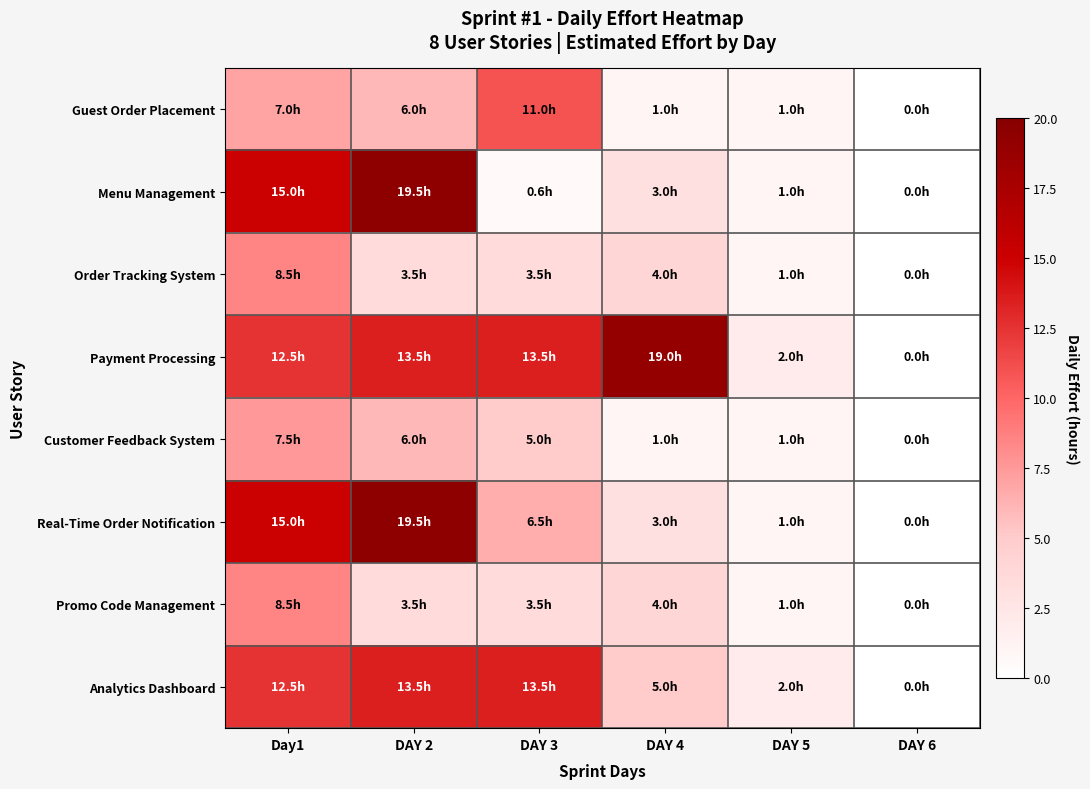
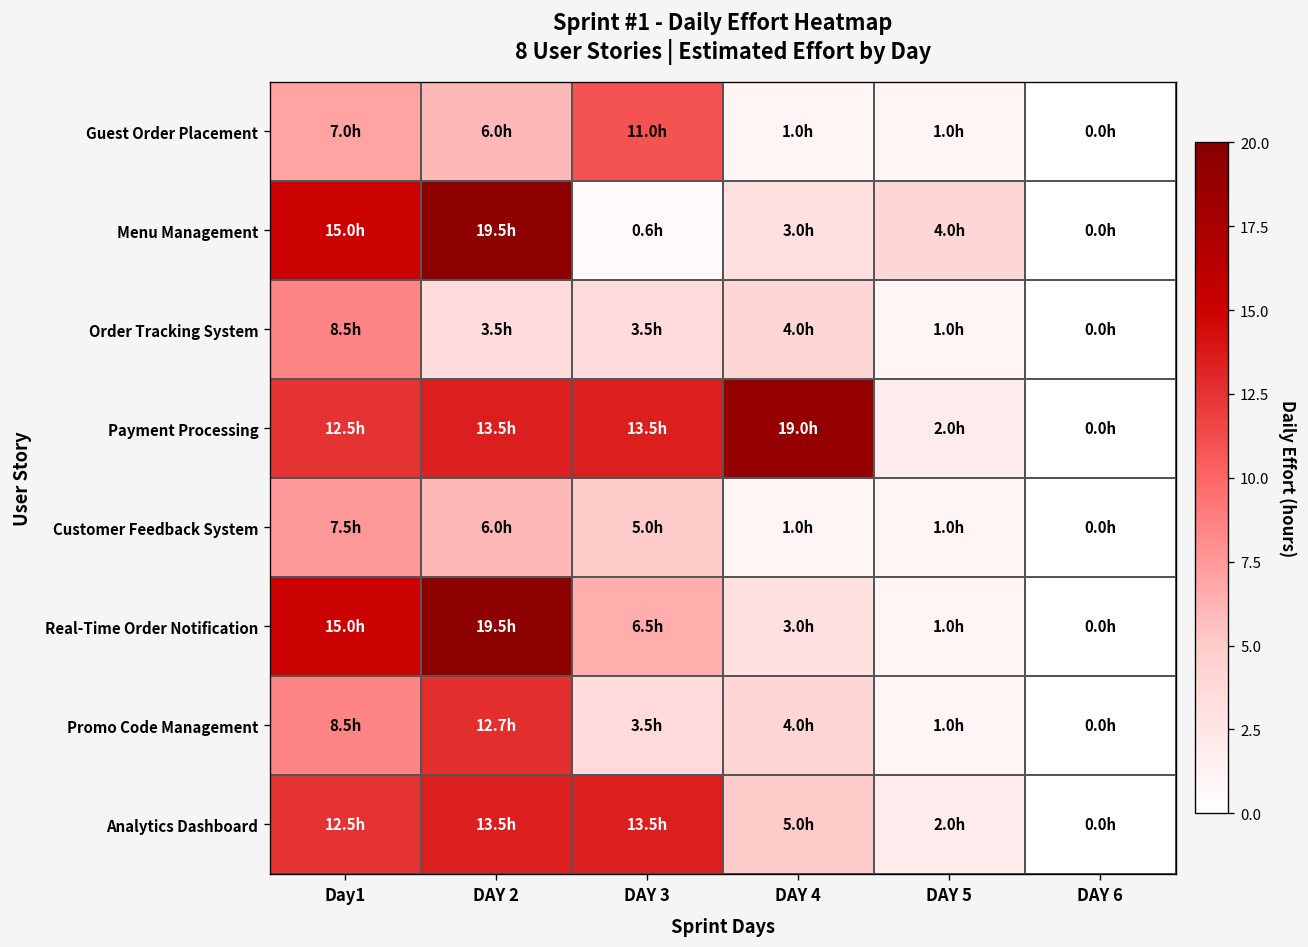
  {
    "Menu Management": {
-     "DAY 5": "1.0h"
+     "DAY 5": "4.0h"
    },
    "Promo Code Management": {
-     "DAY 2": "3.5h"
+     "DAY 2": "12.7h"
    }
  }
